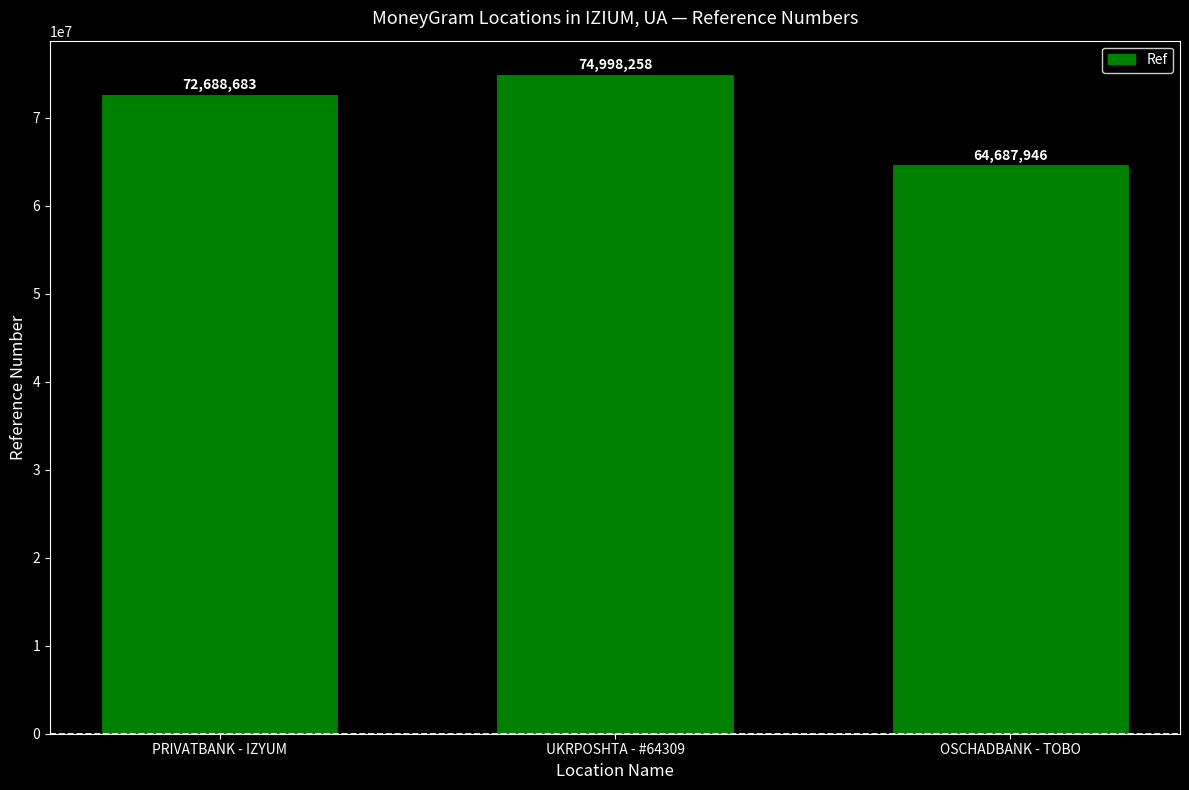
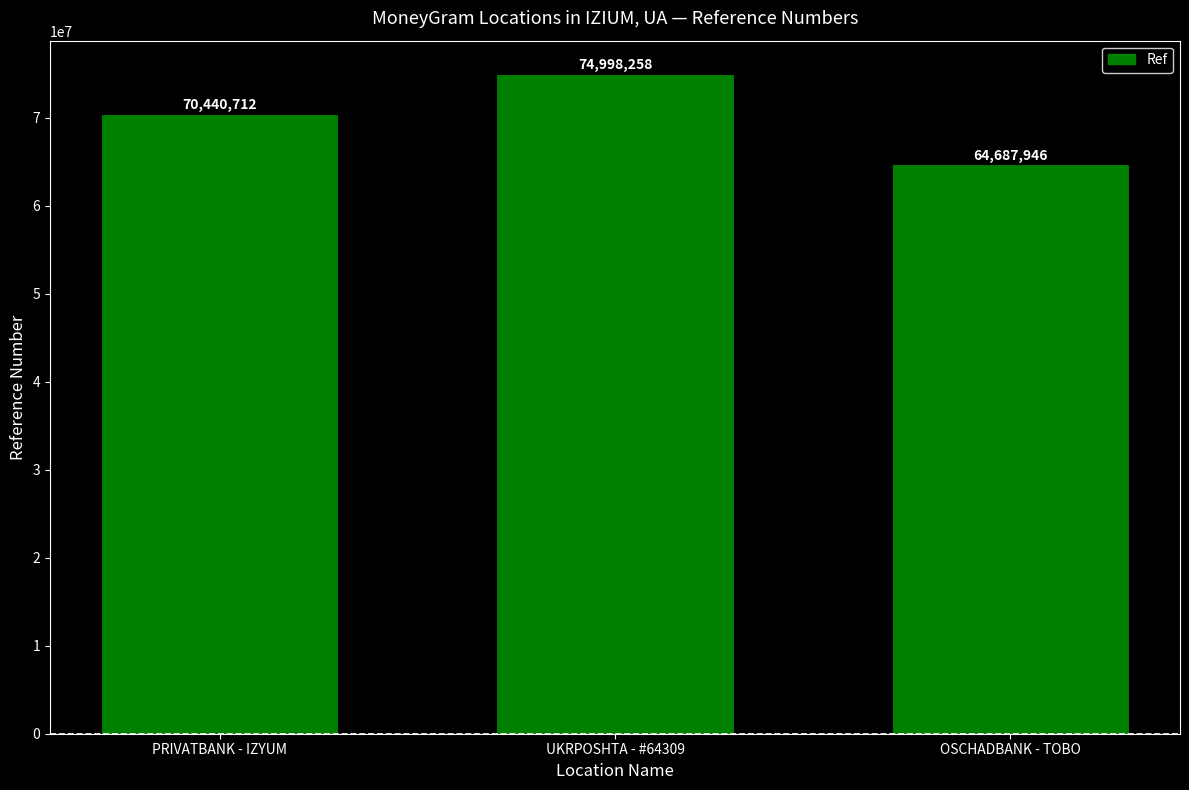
  {
-   "PRIVATBANK - IZYUM": "72,688,683",
+   "PRIVATBANK - IZYUM": "70,440,712",
    "UKRPOSHTA - #64309": "74,998,258",
    "OSCHADBANK - TOBO": "64,687,946"
  }
